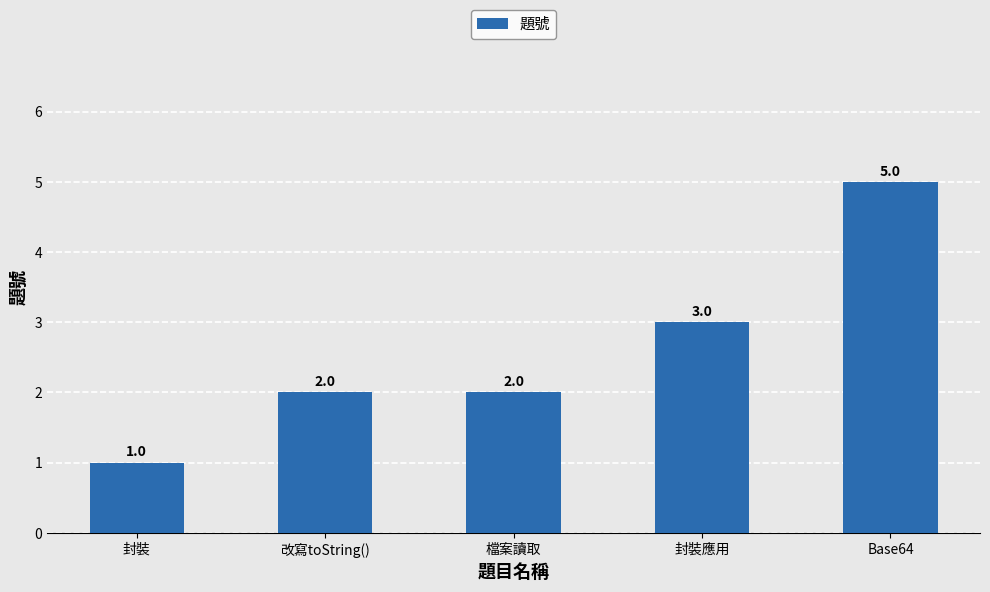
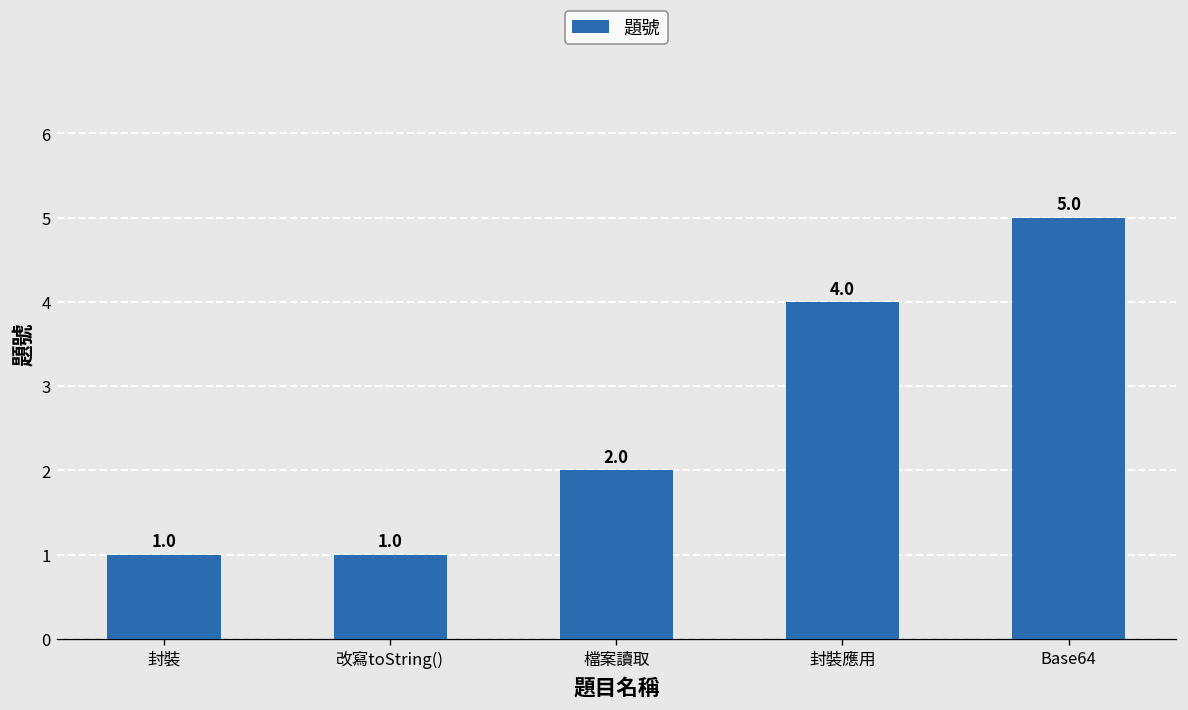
  {
    "封裝": 1.0,
-   "改寫toString()": 2.0,
+   "改寫toString()": 1.0,
    "檔案讀取": 2.0,
-   "封裝應用": 3.0,
+   "封裝應用": 4.0,
    "Base64": 5.0
  }
